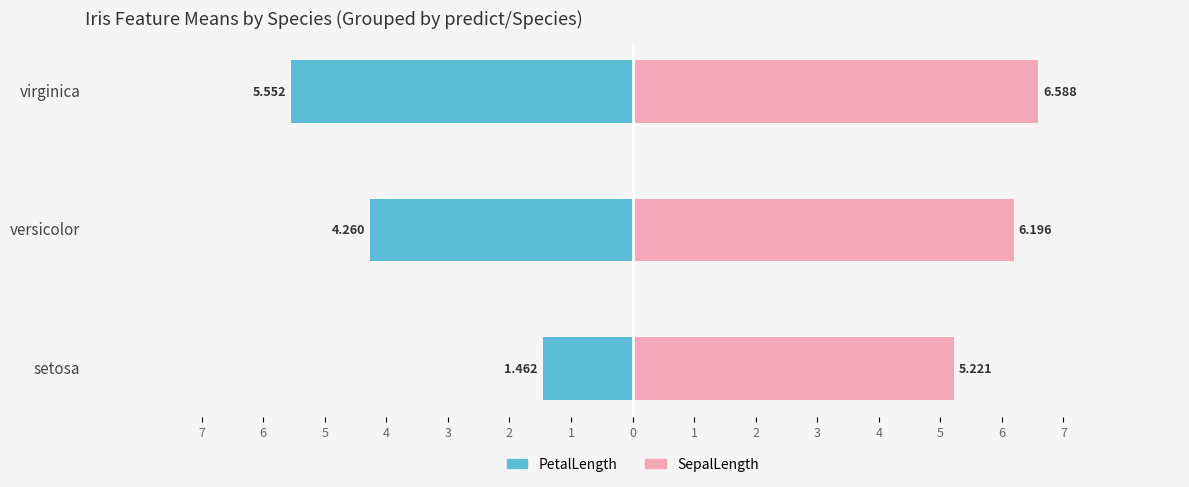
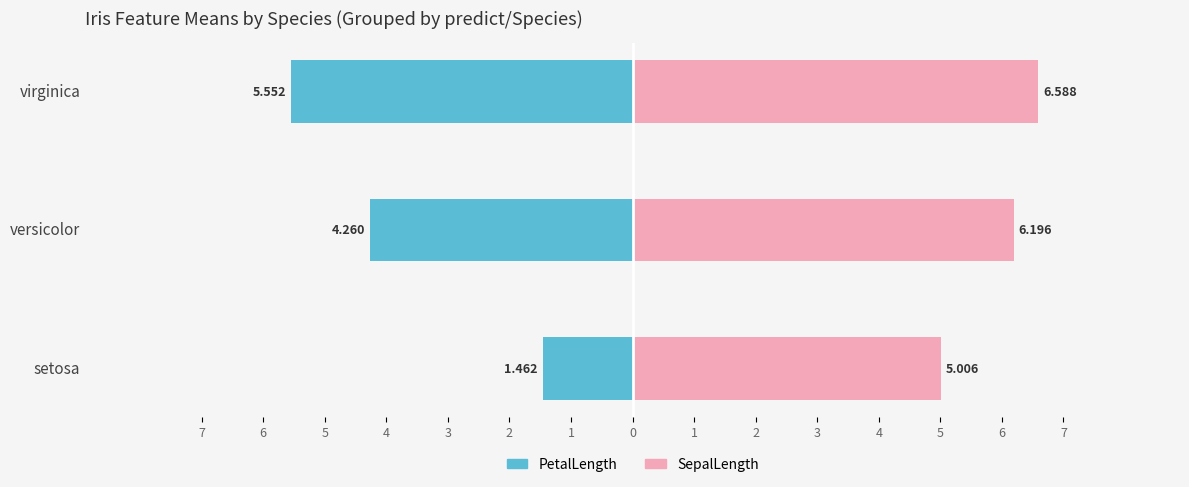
  {
    "SepalLength": {
      "virginica": 6.588,
      "versicolor": 6.196,
-     "setosa": 5.221
+     "setosa": 5.006
    }
  }
